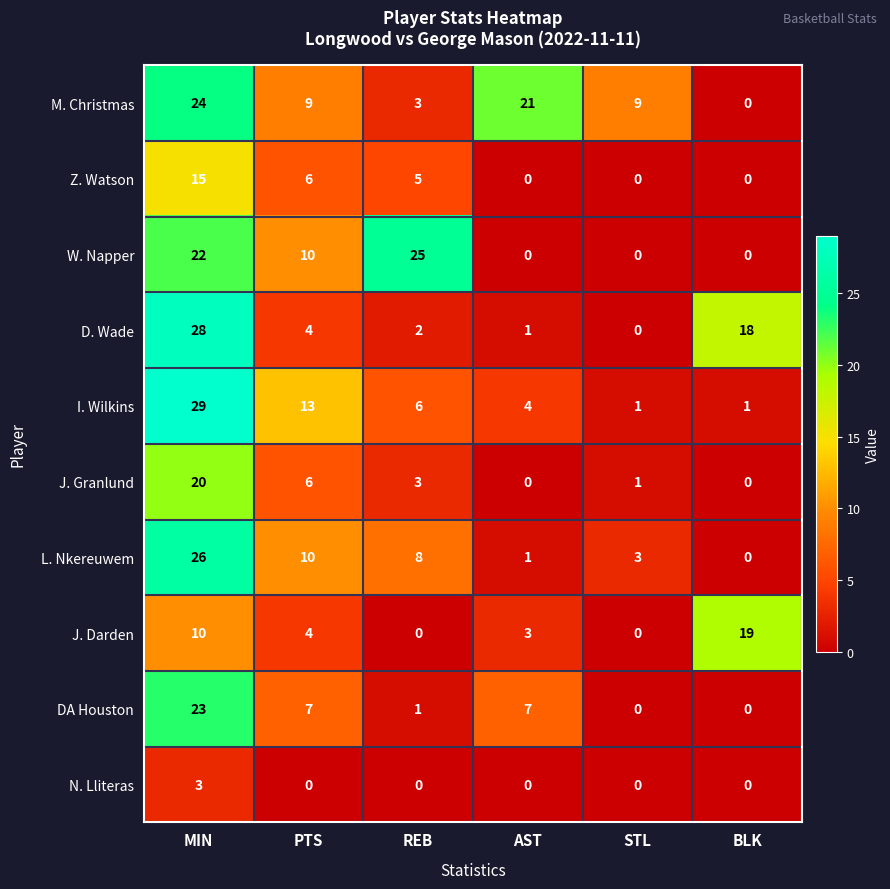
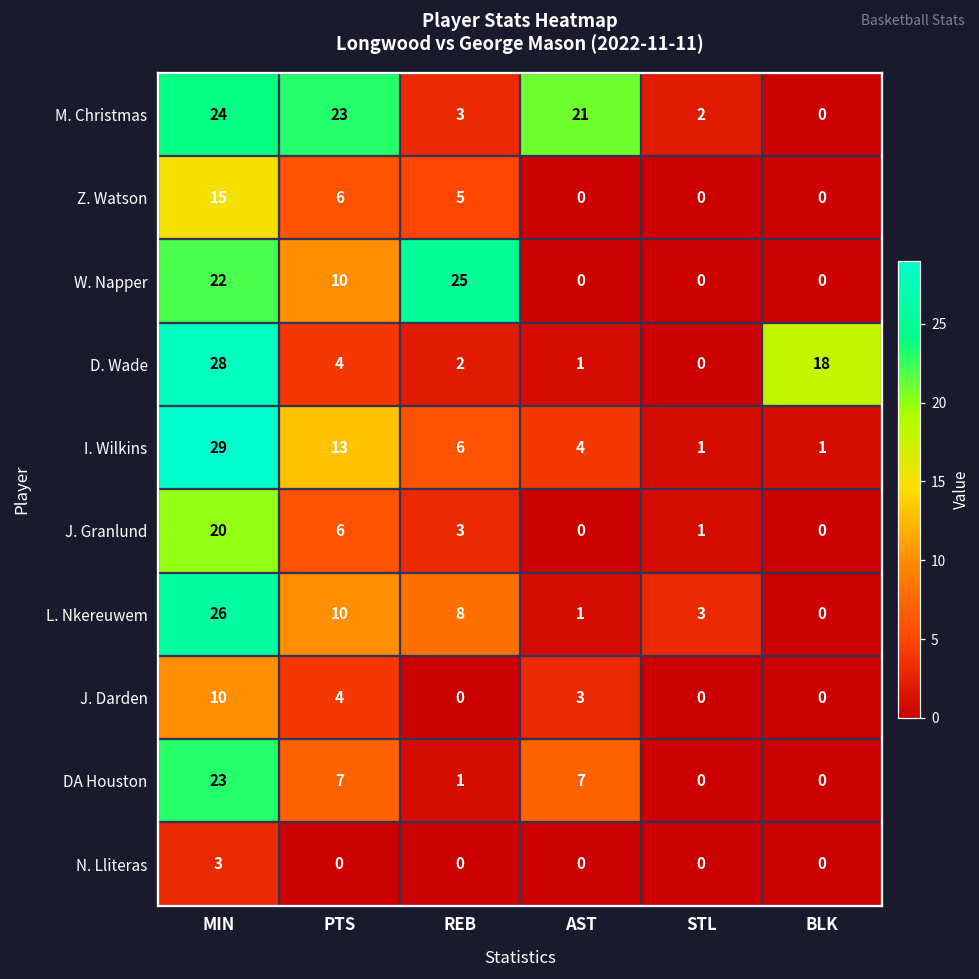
  {
    "M. Christmas": {
      "MIN": 24,
-     "PTS": 9,
+     "PTS": 23,
      "REB": 3,
      "AST": 21,
-     "STL": 9,
+     "STL": 2,
      "BLK": 0
    },
    "Z. Watson": {
      "MIN": 15,
      "PTS": 6,
      "REB": 5,
      "AST": 0,
      "STL": 0,
      "BLK": 0
    },
    "W. Napper": {
      "MIN": 22,
      "PTS": 10,
      "REB": 25,
      "AST": 0,
      "STL": 0,
      "BLK": 0
    },
    "D. Wade": {
      "MIN": 28,
      "PTS": 4,
      "REB": 2,
      "AST": 1,
      "STL": 0,
      "BLK": 18
    },
    "I. Wilkins": {
      "MIN": 29,
      "PTS": 13,
      "REB": 6,
      "AST": 4,
      "STL": 1,
      "BLK": 1
    },
    "J. Granlund": {
      "MIN": 20,
      "PTS": 6,
      "REB": 3,
      "AST": 0,
      "STL": 1,
      "BLK": 0
    },
    "L. Nkereuwem": {
      "MIN": 26,
      "PTS": 10,
      "REB": 8,
      "AST": 1,
      "STL": 3,
      "BLK": 0
    },
    "J. Darden": {
      "MIN": 10,
      "PTS": 4,
      "REB": 0,
      "AST": 3,
      "STL": 0,
-     "BLK": 19
+     "BLK": 0
    },
    "DA Houston": {
      "MIN": 23,
      "PTS": 7,
      "REB": 1,
      "AST": 7,
      "STL": 0,
      "BLK": 0
    },
    "N. Lliteras": {
      "MIN": 3,
      "PTS": 0,
      "REB": 0,
      "AST": 0,
      "STL": 0,
      "BLK": 0
    }
  }
